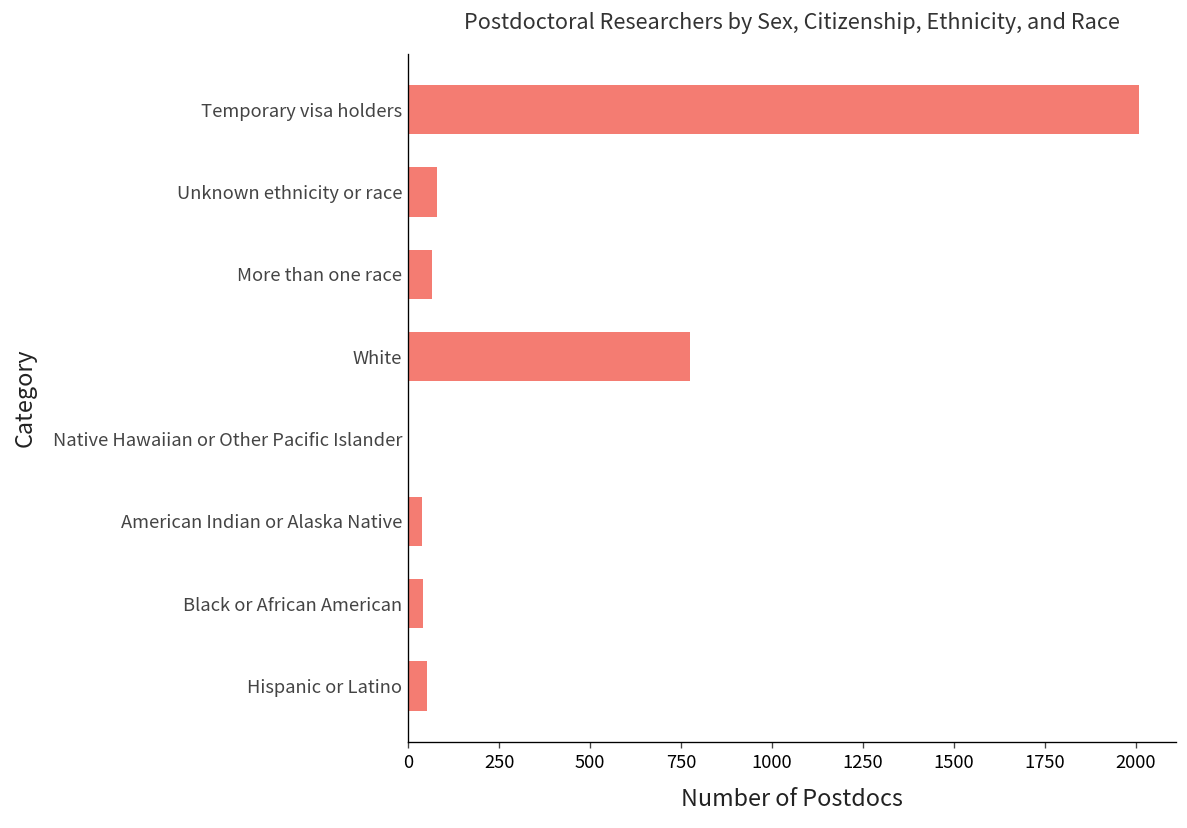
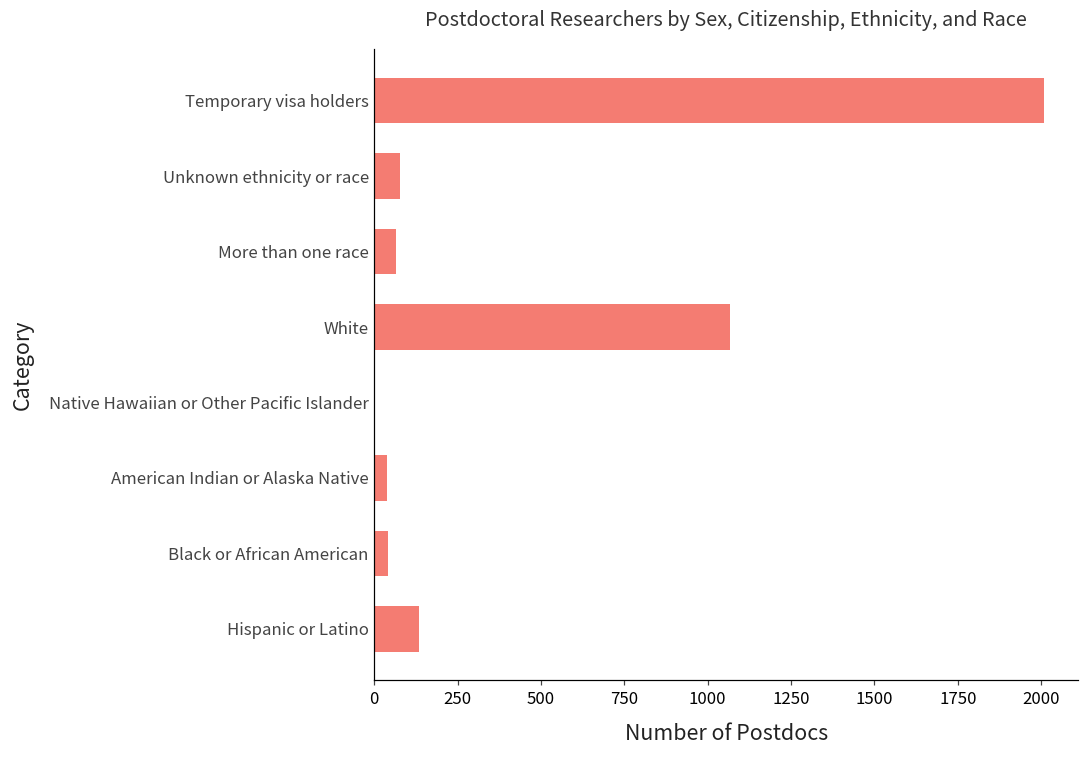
  {
    "Temporary visa holders": 2010,
    "Unknown ethnicity or race": 80,
    "More than one race": 70,
-   "White": 770,
+   "White": 1070,
    "American Indian or Alaska Native": 40,
    "Black or African American": 40,
-   "Hispanic or Latino": 50
+   "Hispanic or Latino": 140
  }
